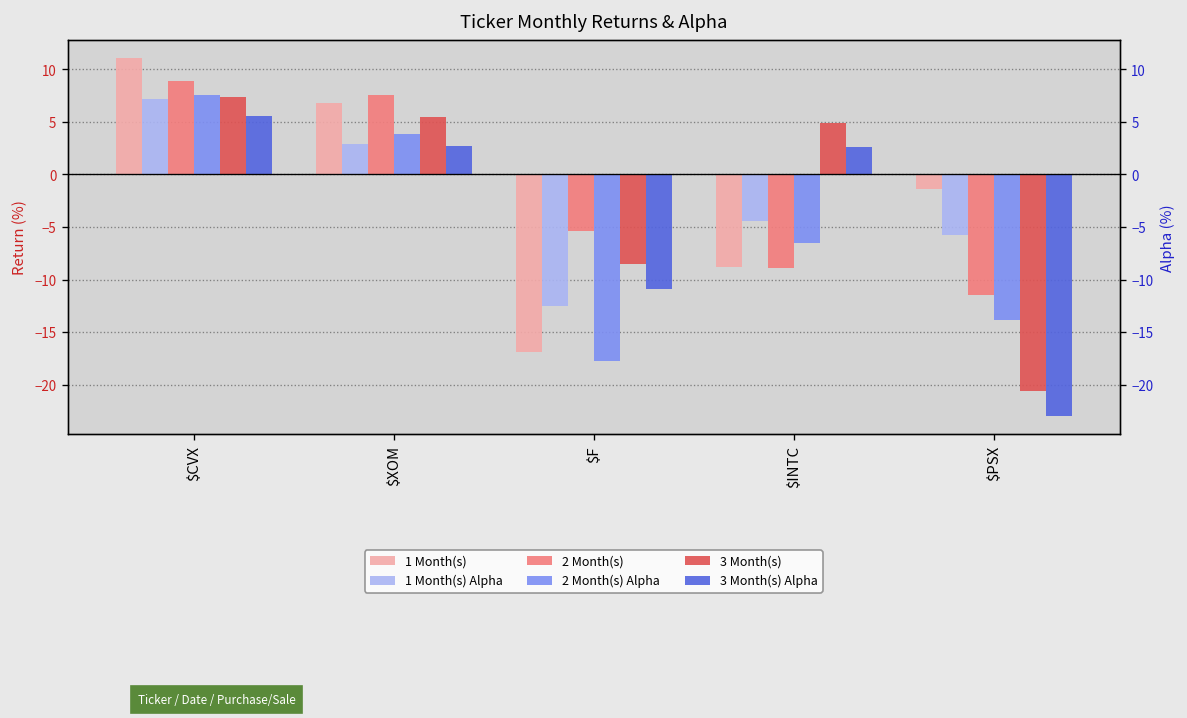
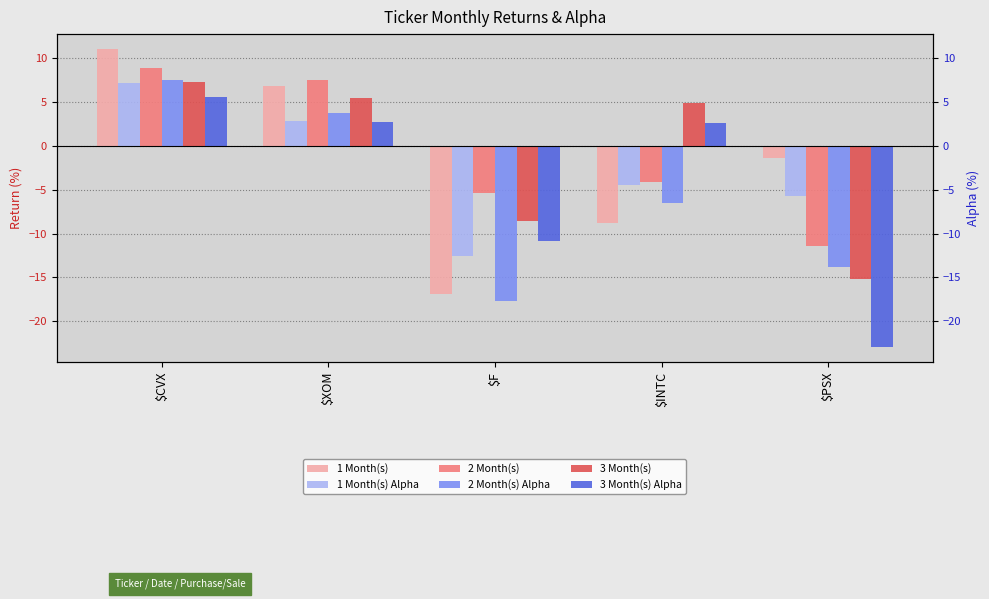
  {
    "1 Month(s)": {
      "$CVX": 11,
      "$XOM": 7,
      "$F": -17,
      "$INTC": -9,
      "$PSX": -1
    },
    "2 Month(s)": {
      "$CVX": 9,
      "$XOM": 8,
      "$F": -5,
-     "$INTC": -9,
+     "$INTC": -4,
      "$PSX": -11
    },
    "3 Month(s)": {
      "$CVX": 7,
      "$XOM": 5,
      "$F": -9,
      "$INTC": 5,
-     "$PSX": -21
+     "$PSX": -15
    },
    "3 Month(s) Alpha": {
      "$CVX": 6,
      "$XOM": 3,
      "$F": -11,
      "$INTC": 3,
      "$PSX": -23
    }
  }
